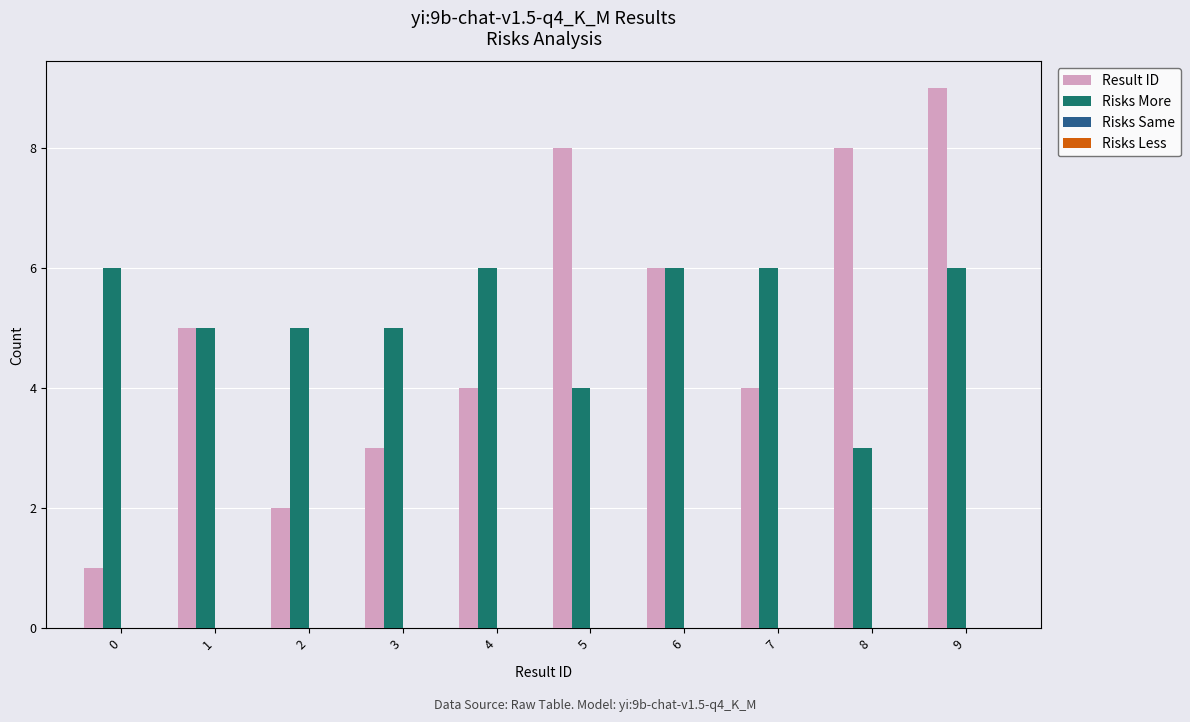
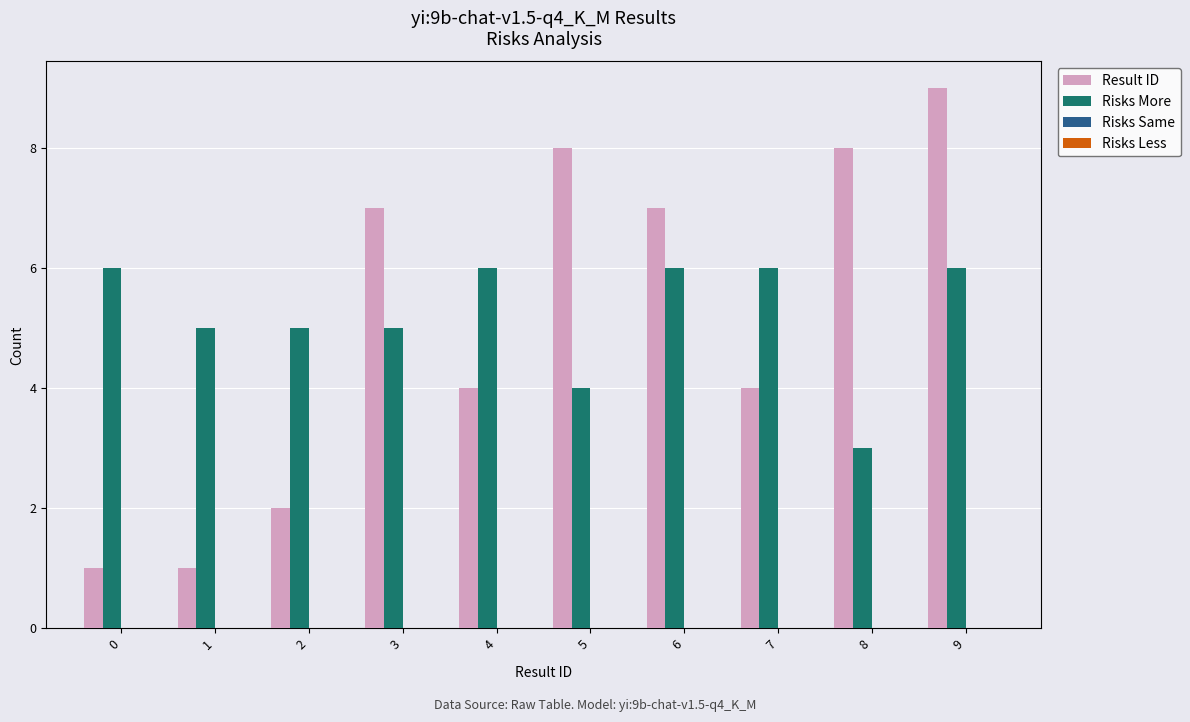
  {
    "Result ID": {
      "0": 1,
-     "1": 5,
+     "1": 1,
      "2": 2,
-     "3": 3,
+     "3": 7,
      "4": 4,
      "5": 8,
-     "6": 6,
+     "6": 7,
      "7": 4,
      "8": 8,
      "9": 9
    },
    "Risks Less": {
      "0": 0,
      "1": 0,
      "2": 0,
      "3": 0,
      "4": 0,
      "5": 0,
      "6": 0,
      "7": 0,
      "8": 0,
      "9": 0
    }
  }
